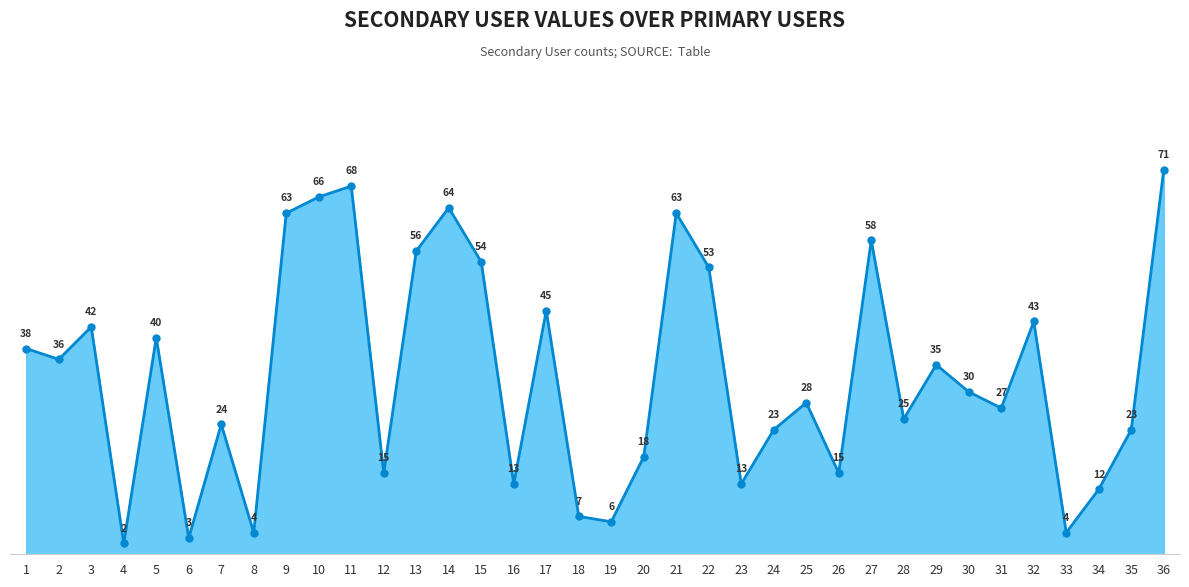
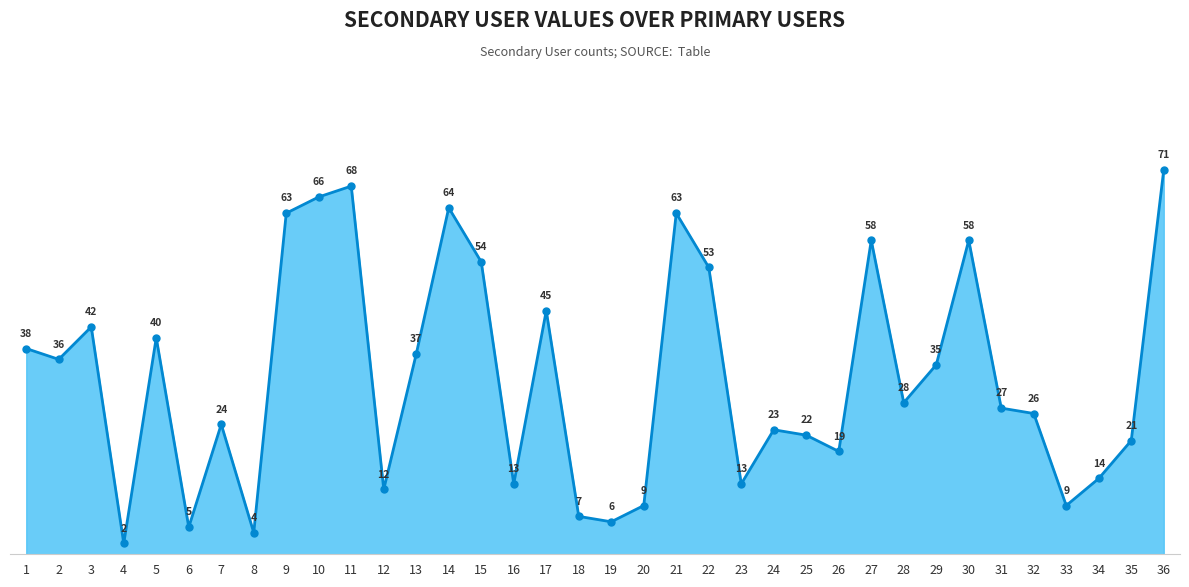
  {
    "1": 38,
    "2": 36,
    "3": 42,
    "4": 2,
    "5": 40,
-   "6": 3,
+   "6": 5,
    "7": 24,
    "8": 4,
    "9": 63,
    "10": 66,
    "11": 68,
-   "12": 15,
-   "13": 56,
+   "12": 12,
+   "13": 37,
    "14": 64,
    "15": 54,
    "16": 13,
    "17": 45,
    "18": 7,
    "19": 6,
-   "20": 18,
+   "20": 9,
    "21": 63,
    "22": 53,
    "23": 13,
    "24": 23,
-   "25": 28,
-   "26": 15,
+   "25": 22,
+   "26": 19,
    "27": 58,
-   "28": 25,
+   "28": 28,
    "29": 35,
-   "30": 30,
+   "30": 58,
    "31": 27,
-   "32": 43,
-   "33": 4,
-   "34": 12,
-   "35": 23,
+   "32": 26,
+   "33": 9,
+   "34": 14,
+   "35": 21,
    "36": 71
  }
